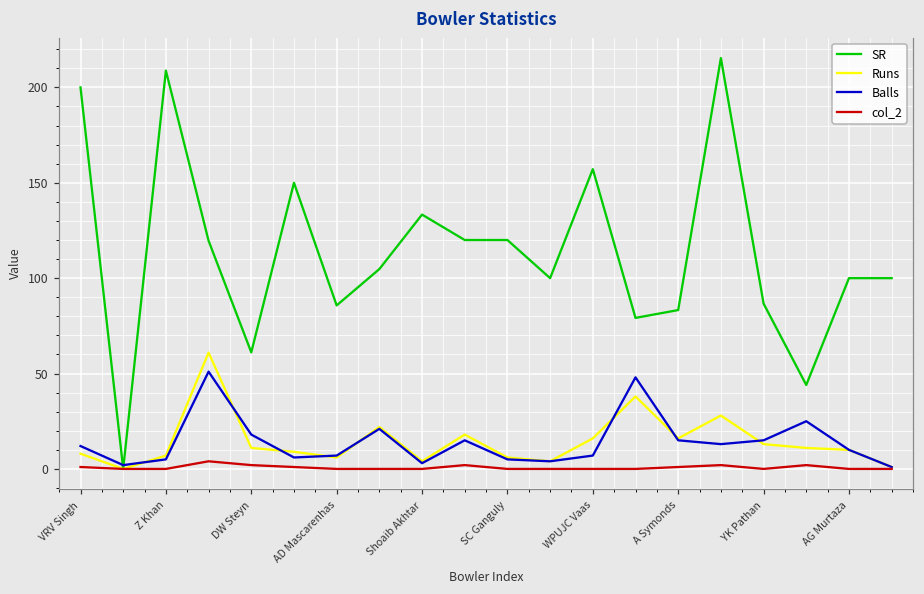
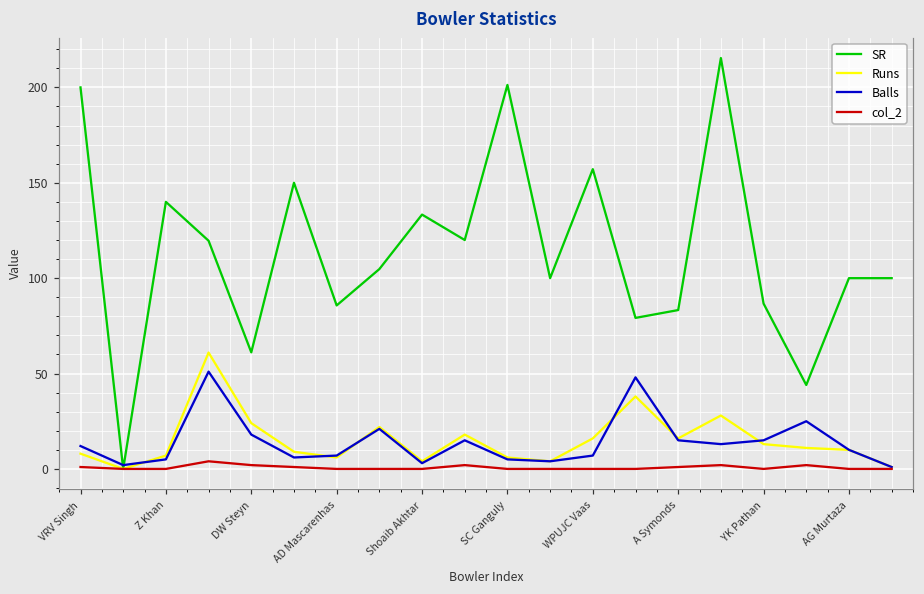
  {
    "SR": {
      "VRV Singh": 200,
-     "Z Khan": 209,
+     "Z Khan": 140,
      "DW Steyn": 61,
      "AD Mascarenhas": 86,
      "Shoaib Akhtar": 133,
-     "SC Ganguly": 120,
+     "SC Ganguly": 201,
      "WPUJC Vaas": 157,
      "A Symonds": 83,
      "YK Pathan": 87,
      "AG Murtaza": 100
    },
    "Runs": {
      "VRV Singh": 8,
      "Z Khan": 7,
-     "DW Steyn": 11,
+     "DW Steyn": 24,
      "WPUJC Vaas": 16,
      "YK Pathan": 13
    },
    "Balls": {
      "VRV Singh": 12,
      "Z Khan": 5,
      "DW Steyn": 18,
      "WPUJC Vaas": 7,
      "YK Pathan": 15
    },
    "col_2": {
      "VRV Singh": 1,
      "Z Khan": 0,
      "DW Steyn": 2,
      "AD Mascarenhas": 0,
      "Shoaib Akhtar": 0,
      "SC Ganguly": 0,
      "WPUJC Vaas": 0,
      "A Symonds": 1,
      "YK Pathan": 0,
      "AG Murtaza": 0
    }
  }
